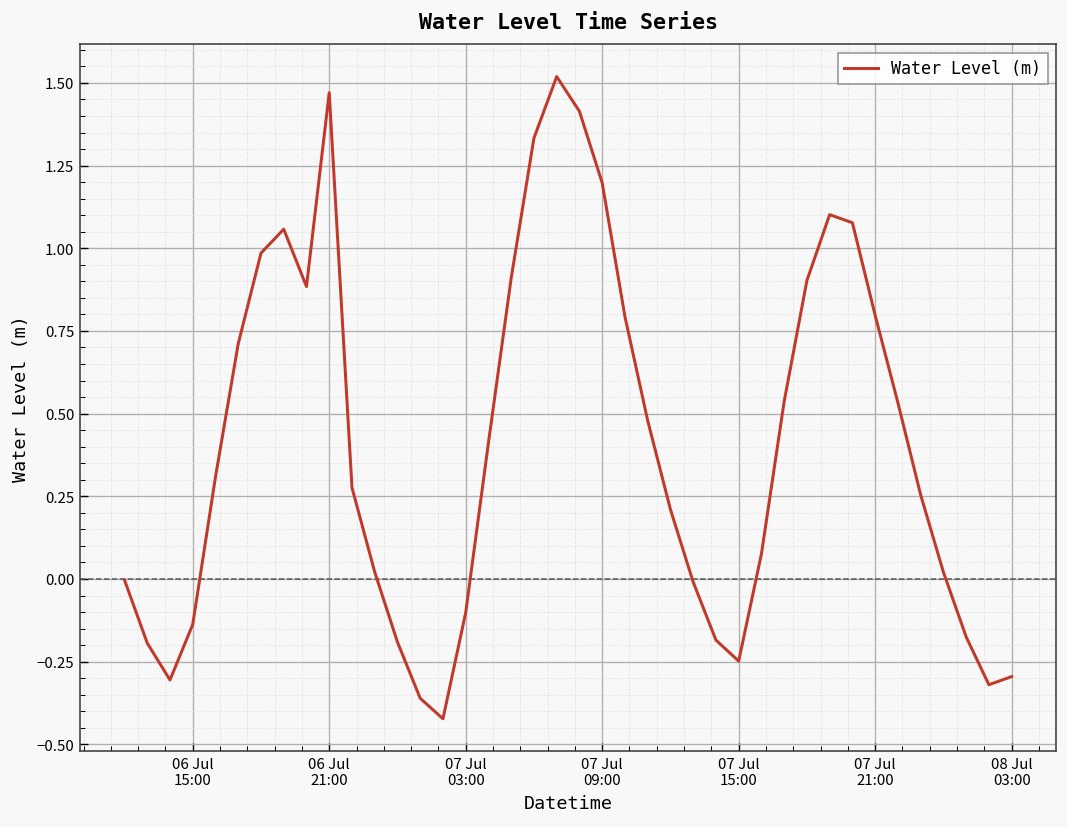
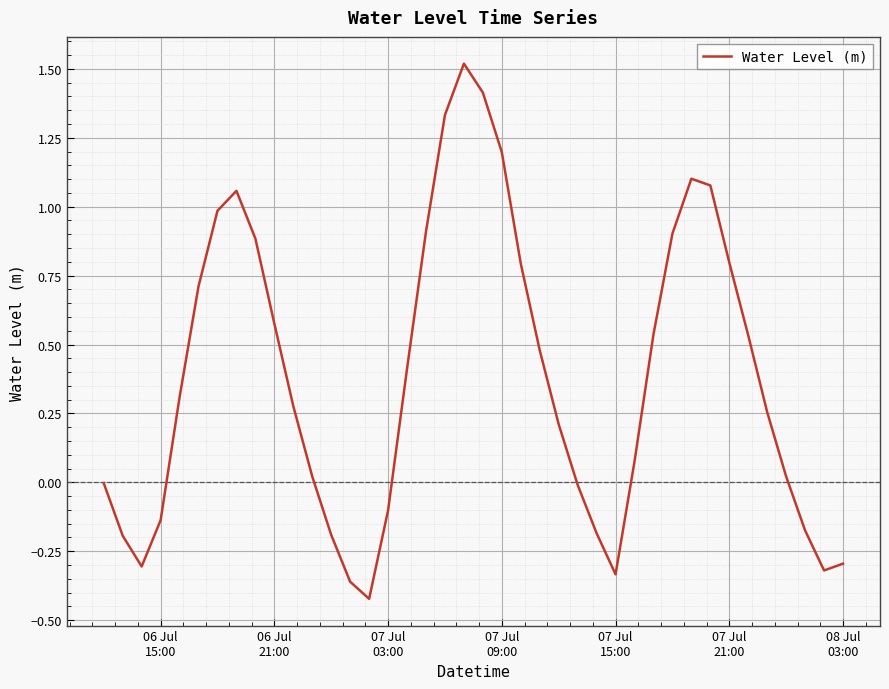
  {
    "06 Jul 15:00": -0.14,
-   "06 Jul 21:00": 1.47,
+   "06 Jul 21:00": 0.58,
    "07 Jul 03:00": -0.10,
    "07 Jul 09:00": 1.20,
-   "07 Jul 15:00": -0.25,
+   "07 Jul 15:00": -0.33,
    "07 Jul 21:00": 0.80,
    "08 Jul 03:00": -0.30
  }
